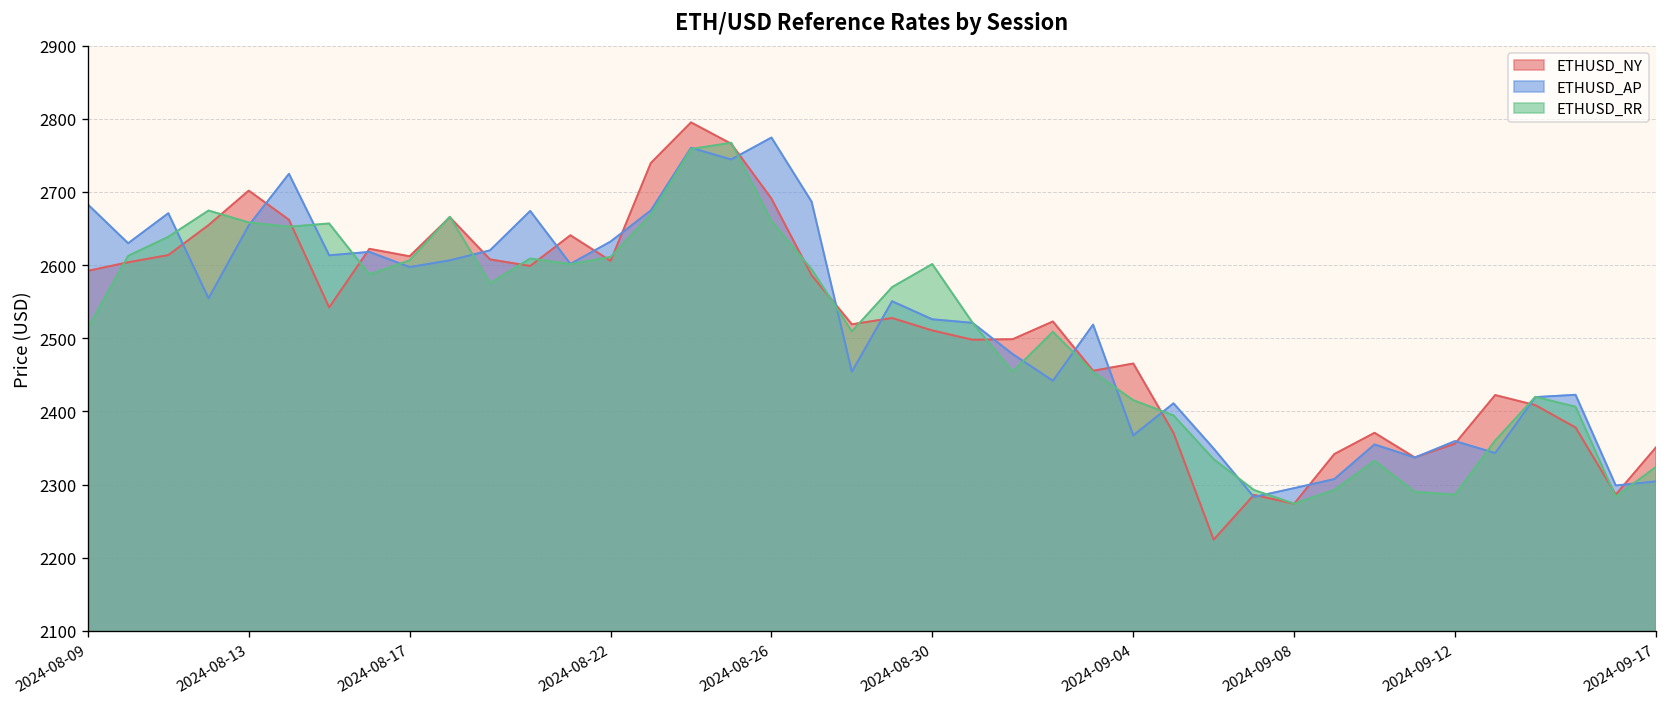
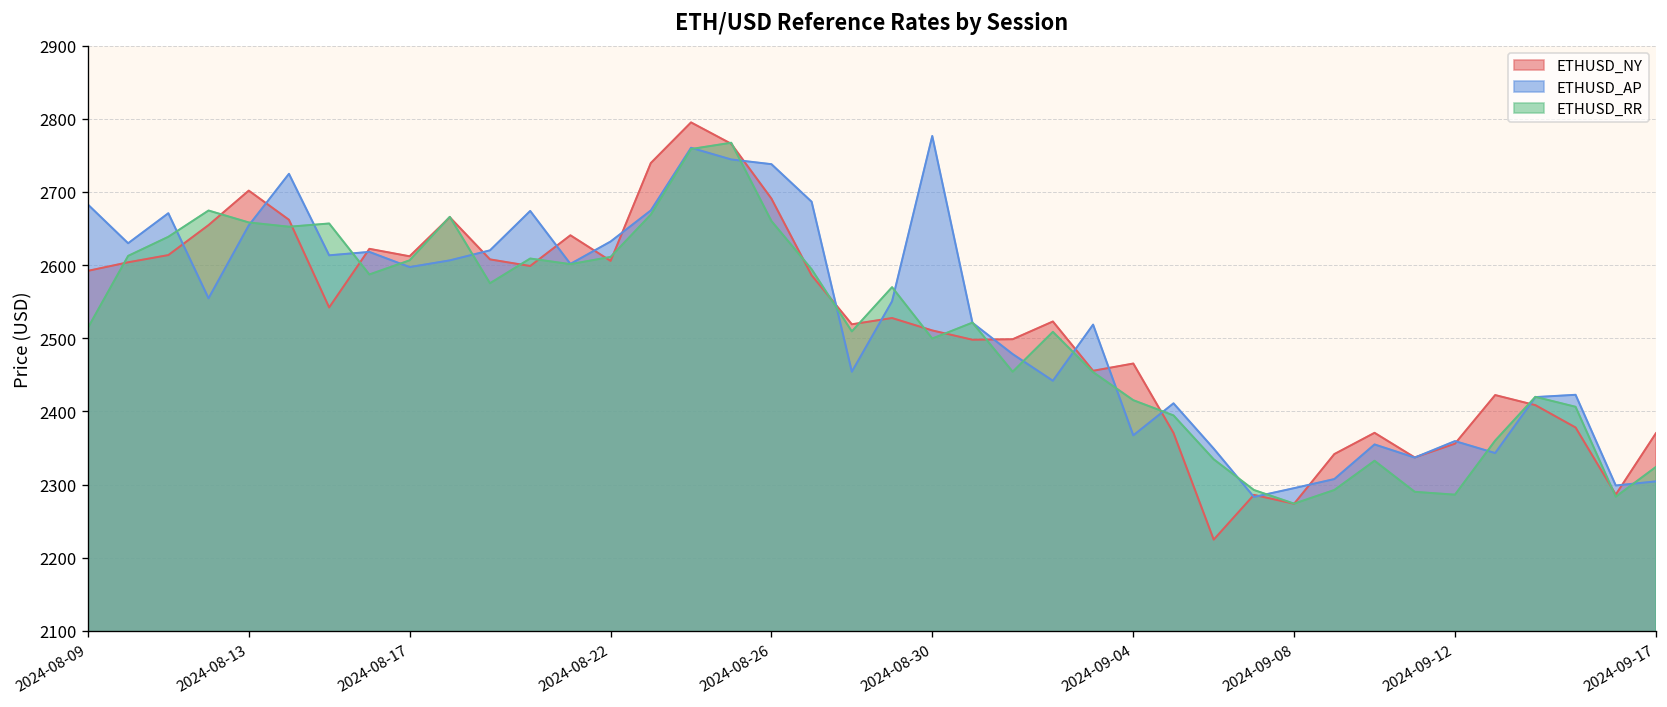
  {
    "ETHUSD_NY": {
      "2024-08-09": 2590,
      "2024-08-13": 2700,
      "2024-08-17": 2610,
      "2024-08-22": 2610,
      "2024-08-26": 2690,
      "2024-08-30": 2510,
      "2024-09-04": 2470,
-     "2024-09-17": 2350
+     "2024-09-17": 2370
    },
    "ETHUSD_AP": {
      "2024-08-09": 2680,
      "2024-08-17": 2600,
      "2024-08-22": 2630,
-     "2024-08-26": 2770,
-     "2024-08-30": 2530,
+     "2024-08-26": 2740,
+     "2024-08-30": 2780,
      "2024-09-04": 2370,
      "2024-09-08": 2300,
      "2024-09-17": 2300
    },
    "ETHUSD_RR": {
      "2024-08-09": 2510,
      "2024-08-17": 2610,
      "2024-08-22": 2610,
      "2024-08-26": 2660,
-     "2024-08-30": 2600,
+     "2024-08-30": 2500,
      "2024-09-04": 2420,
      "2024-09-12": 2290,
      "2024-09-17": 2320
    }
  }
